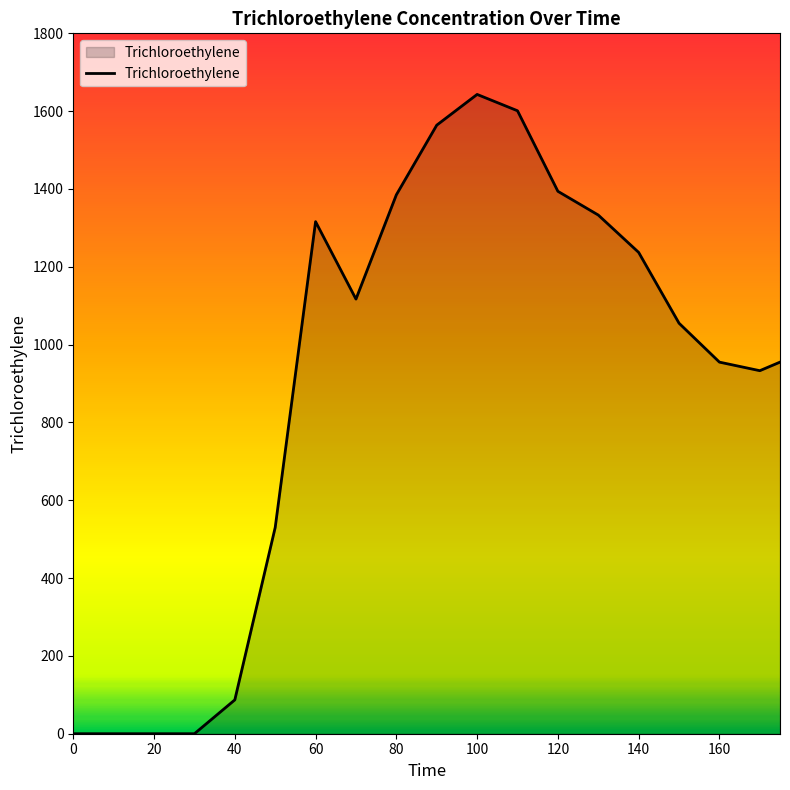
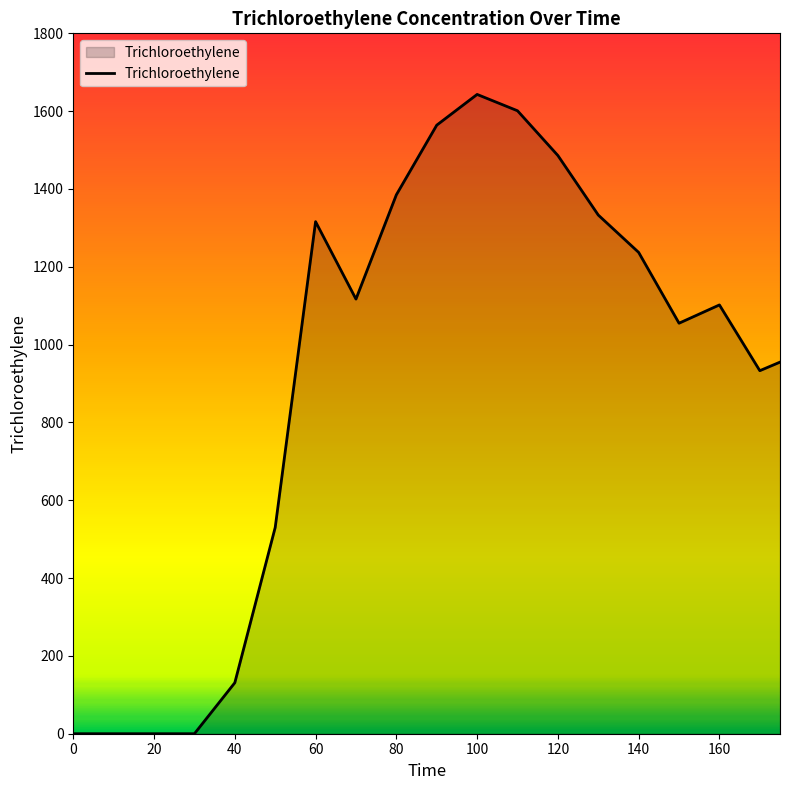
  {
    "0": 0,
    "20": 0,
-   "40": 90,
+   "40": 130,
    "60": 1320,
    "80": 1390,
    "100": 1640,
-   "120": 1390,
+   "120": 1490,
    "140": 1240,
-   "160": 960
+   "160": 1100
  }
